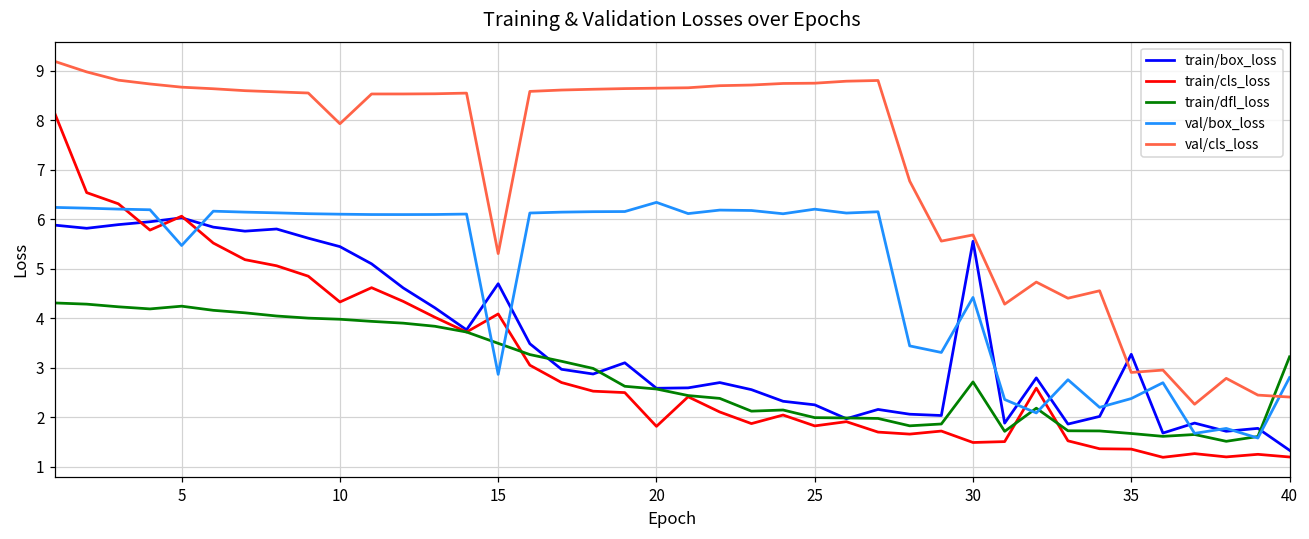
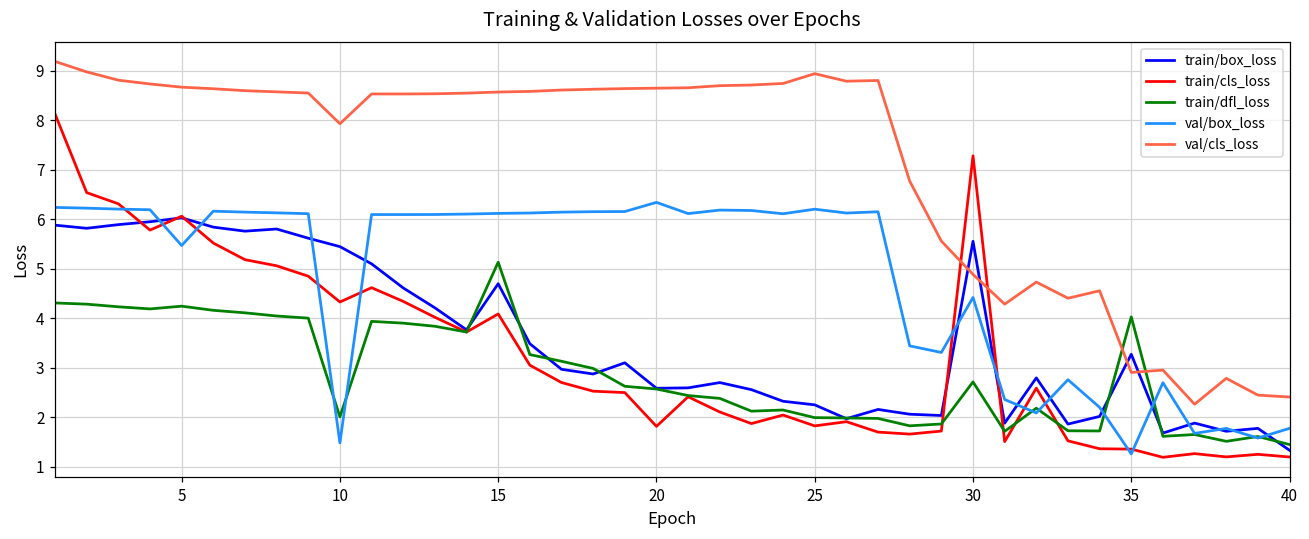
  {
    "train/box_loss": {
      "10": 5.4,
      "15": 4.7,
      "25": 2.3,
      "30": 5.6,
      "35": 3.3,
      "40": 1.3
    },
    "train/cls_loss": {
      "10": 4.3,
      "15": 4.1,
      "20": 1.8,
      "25": 1.8,
-     "30": 1.5,
+     "30": 7.3,
      "35": 1.4,
      "40": 1.2
    },
    "train/dfl_loss": {
      "5": 4.2,
-     "10": 4.0,
-     "15": 3.5,
+     "10": 2.0,
+     "15": 5.1,
      "25": 2.0,
      "30": 2.7,
-     "35": 1.7,
-     "40": 3.2
+     "35": 4.0,
+     "40": 1.5
    },
    "val/box_loss": {
      "5": 5.5,
-     "10": 6.1,
-     "15": 2.9,
+     "10": 1.5,
+     "15": 6.1,
      "20": 6.3,
      "25": 6.2,
      "30": 4.4,
-     "35": 2.4,
-     "40": 2.8
+     "35": 1.3,
+     "40": 1.8
    },
    "val/cls_loss": {
      "5": 8.7,
      "10": 7.9,
-     "15": 5.3,
+     "15": 8.6,
      "20": 8.6,
-     "25": 8.7,
-     "30": 5.7,
+     "25": 8.9,
+     "30": 4.9,
      "35": 2.9,
      "40": 2.4
    }
  }
